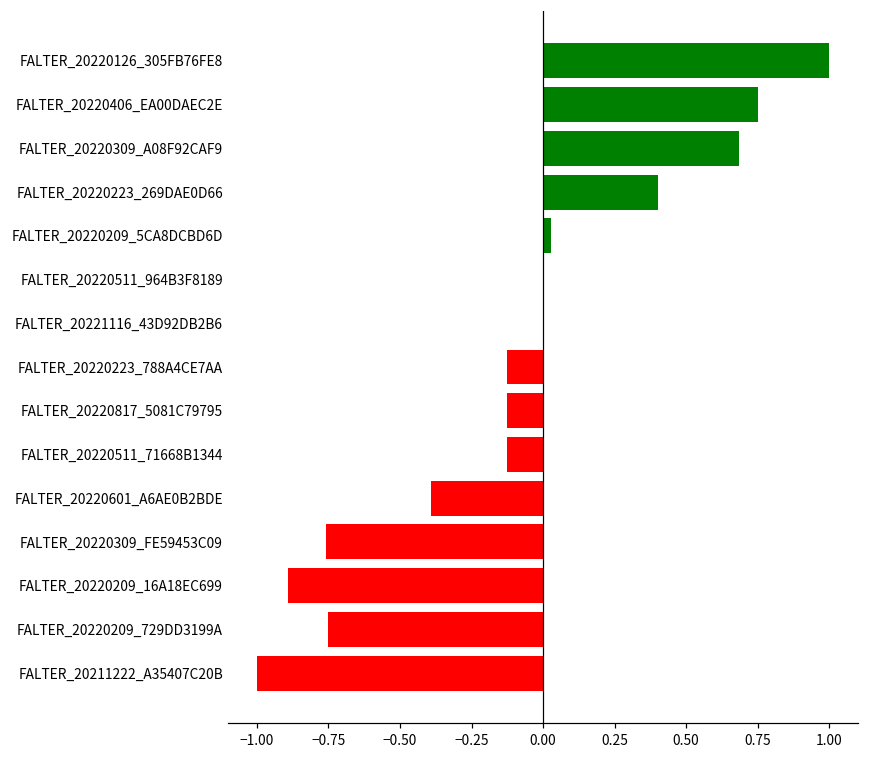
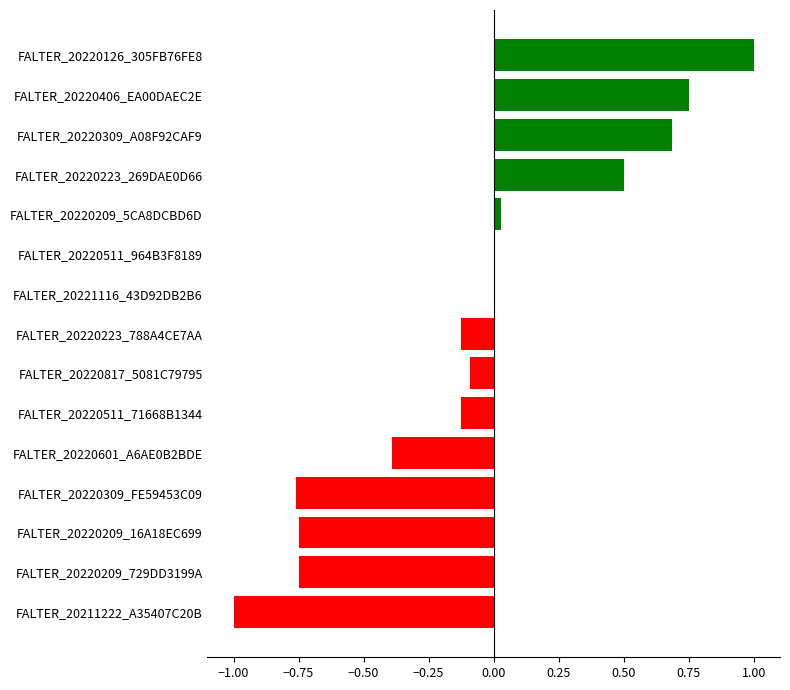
  {
    "FALTER_20220126_305FB76FE8": 1.00,
    "FALTER_20220406_EA00DAEC2E": 0.75,
    "FALTER_20220309_A08F92CAF9": 0.69,
-   "FALTER_20220223_269DAE0D66": 0.4,
+   "FALTER_20220223_269DAE0D66": 0.5,
    "FALTER_20220209_5CA8DCBD6D": 0.03,
    "FALTER_20220511_964B3F8189": 0.00,
    "FALTER_20221116_43D92DB2B6": 0.00,
    "FALTER_20220223_788A4CE7AA": -0.13,
-   "FALTER_20220817_5081C79795": -0.13,
+   "FALTER_20220817_5081C79795": -0.09,
    "FALTER_20220511_71668B1344": -0.13,
    "FALTER_20220601_A6AE0B2BDE": -0.39,
    "FALTER_20220309_FE59453C09": -0.76,
-   "FALTER_20220209_16A18EC699": -0.89,
+   "FALTER_20220209_16A18EC699": -0.75,
    "FALTER_20220209_729DD3199A": -0.75,
    "FALTER_20211222_A35407C20B": -1.00
  }
